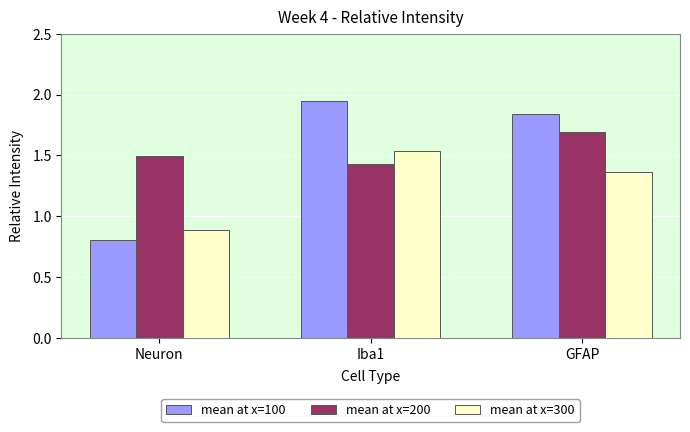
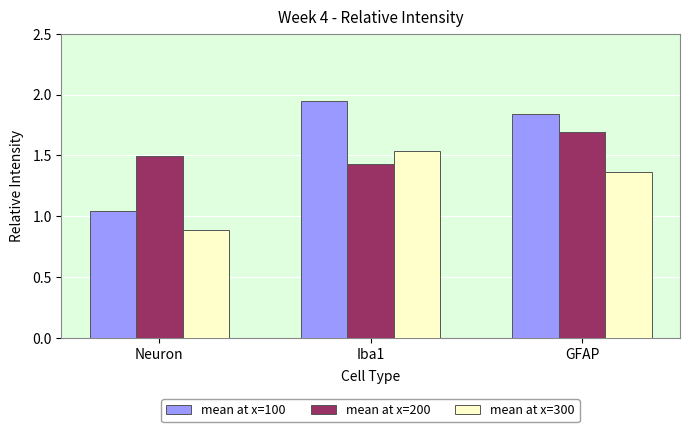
  {
    "mean at x=100": {
-     "Neuron": 0.80,
+     "Neuron": 1.05,
      "Iba1": 1.95,
      "GFAP": 1.84
    },
    "mean at x=200": {
      "Neuron": 1.50,
      "Iba1": 1.43,
      "GFAP": 1.69
    },
    "mean at x=300": {
      "Neuron": 0.89,
      "Iba1": 1.54,
      "GFAP": 1.37
    }
  }
